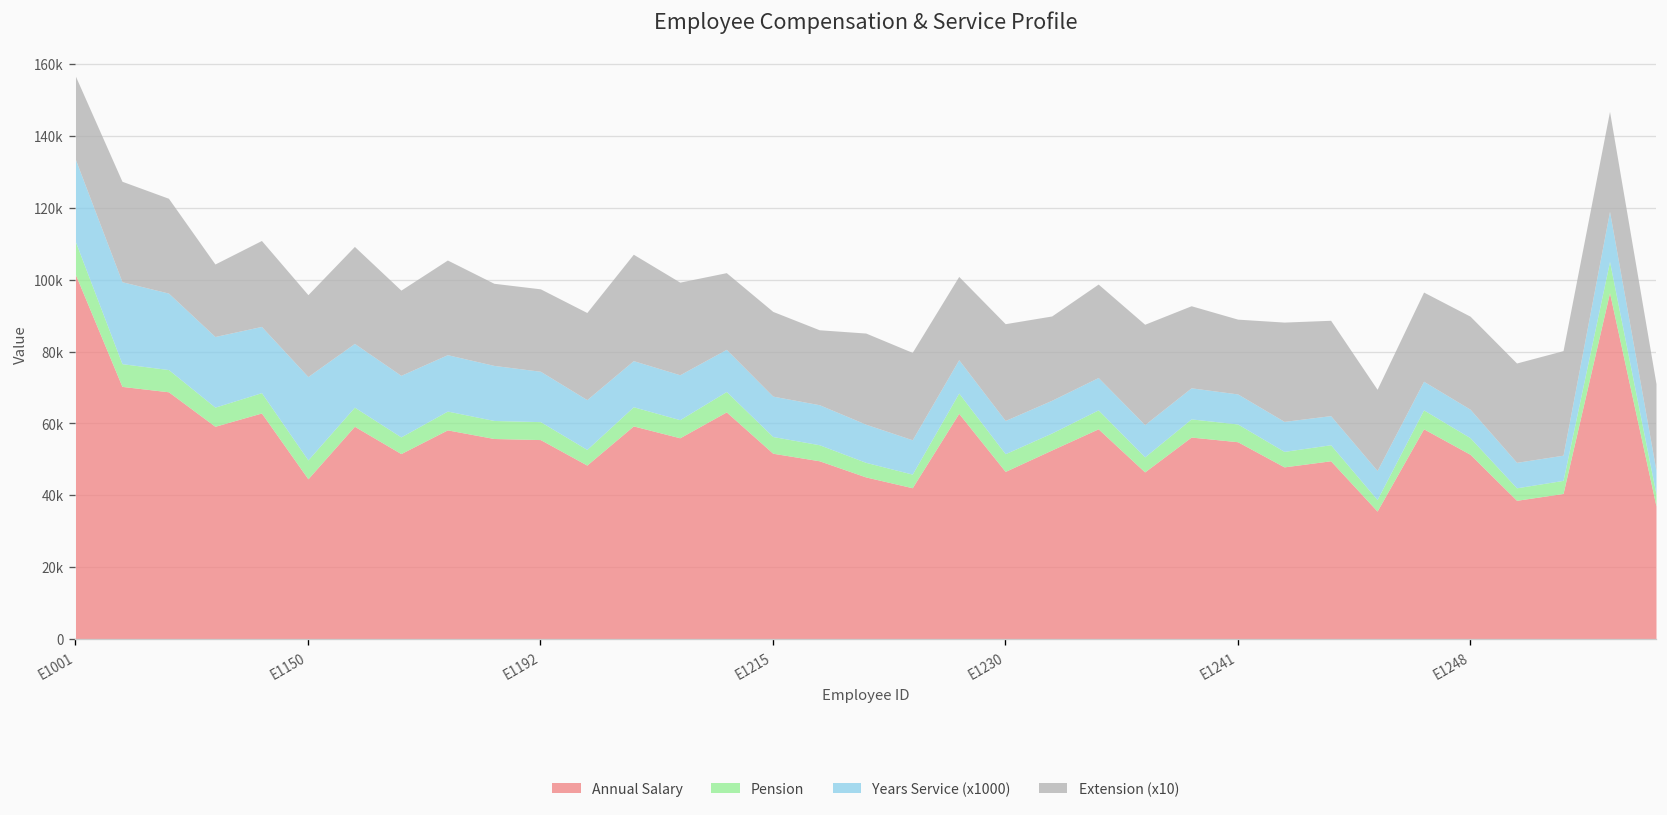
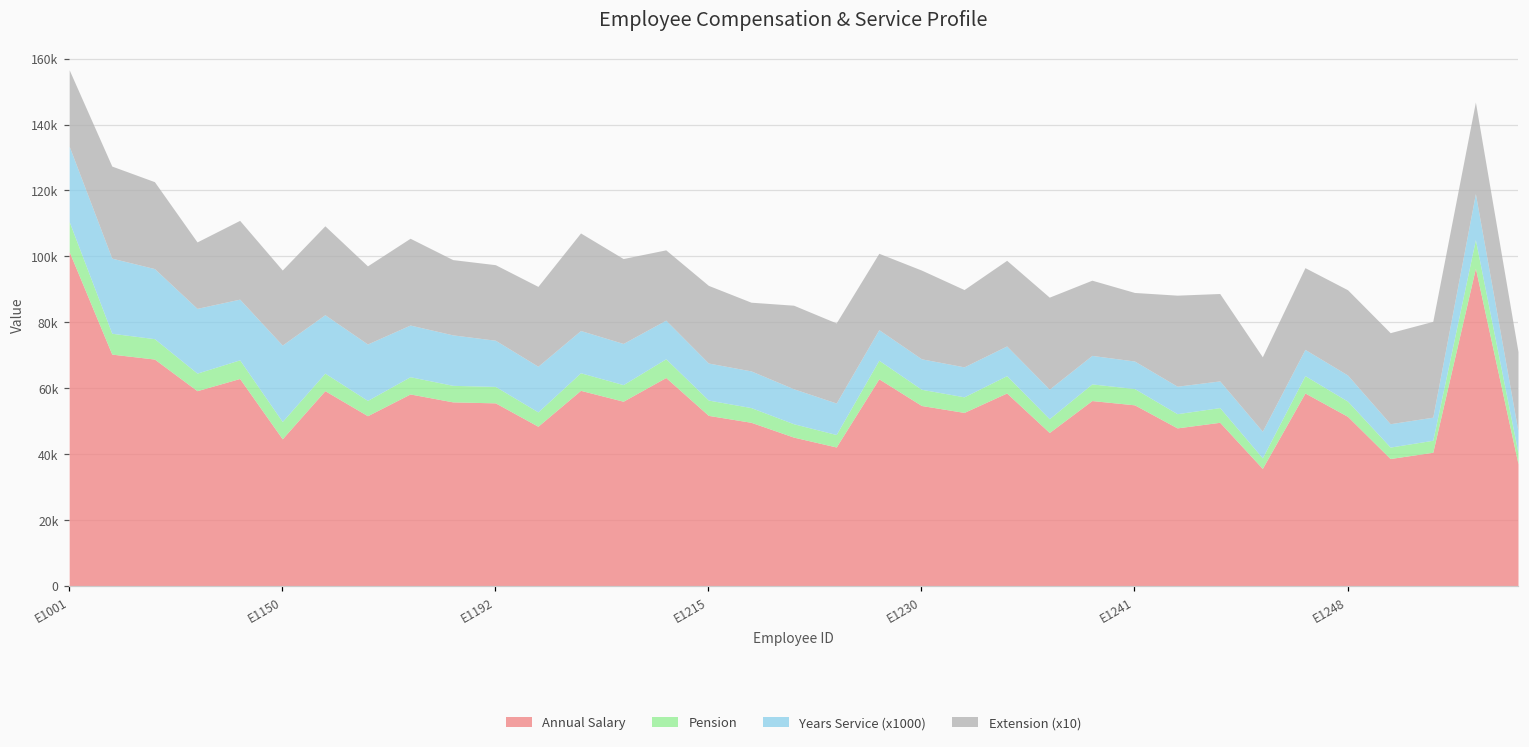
  {
    "Annual Salary": {
      "E1001": 101000,
      "E1150": 45000,
      "E1192": 56000,
      "E1215": 52000,
-     "E1230": 47000,
+     "E1230": 55000,
      "E1241": 55000,
      "E1248": 51000
    },
    "Pension": {
      "E1001": 9000,
      "E1150": 5000,
      "E1192": 5000,
      "E1215": 5000,
      "E1230": 5000,
      "E1241": 5000,
      "E1248": 5000
    },
    "Years Service (x1000)": {
      "E1001": 23000,
      "E1150": 23000,
      "E1192": 14000,
      "E1215": 11000,
      "E1230": 9000,
      "E1241": 8000,
      "E1248": 8000
    },
    "Extension (x10)": {
      "E1001": 23000,
      "E1150": 23000,
      "E1192": 23000,
      "E1215": 24000,
      "E1230": 27000,
      "E1241": 21000,
      "E1248": 26000
    }
  }
